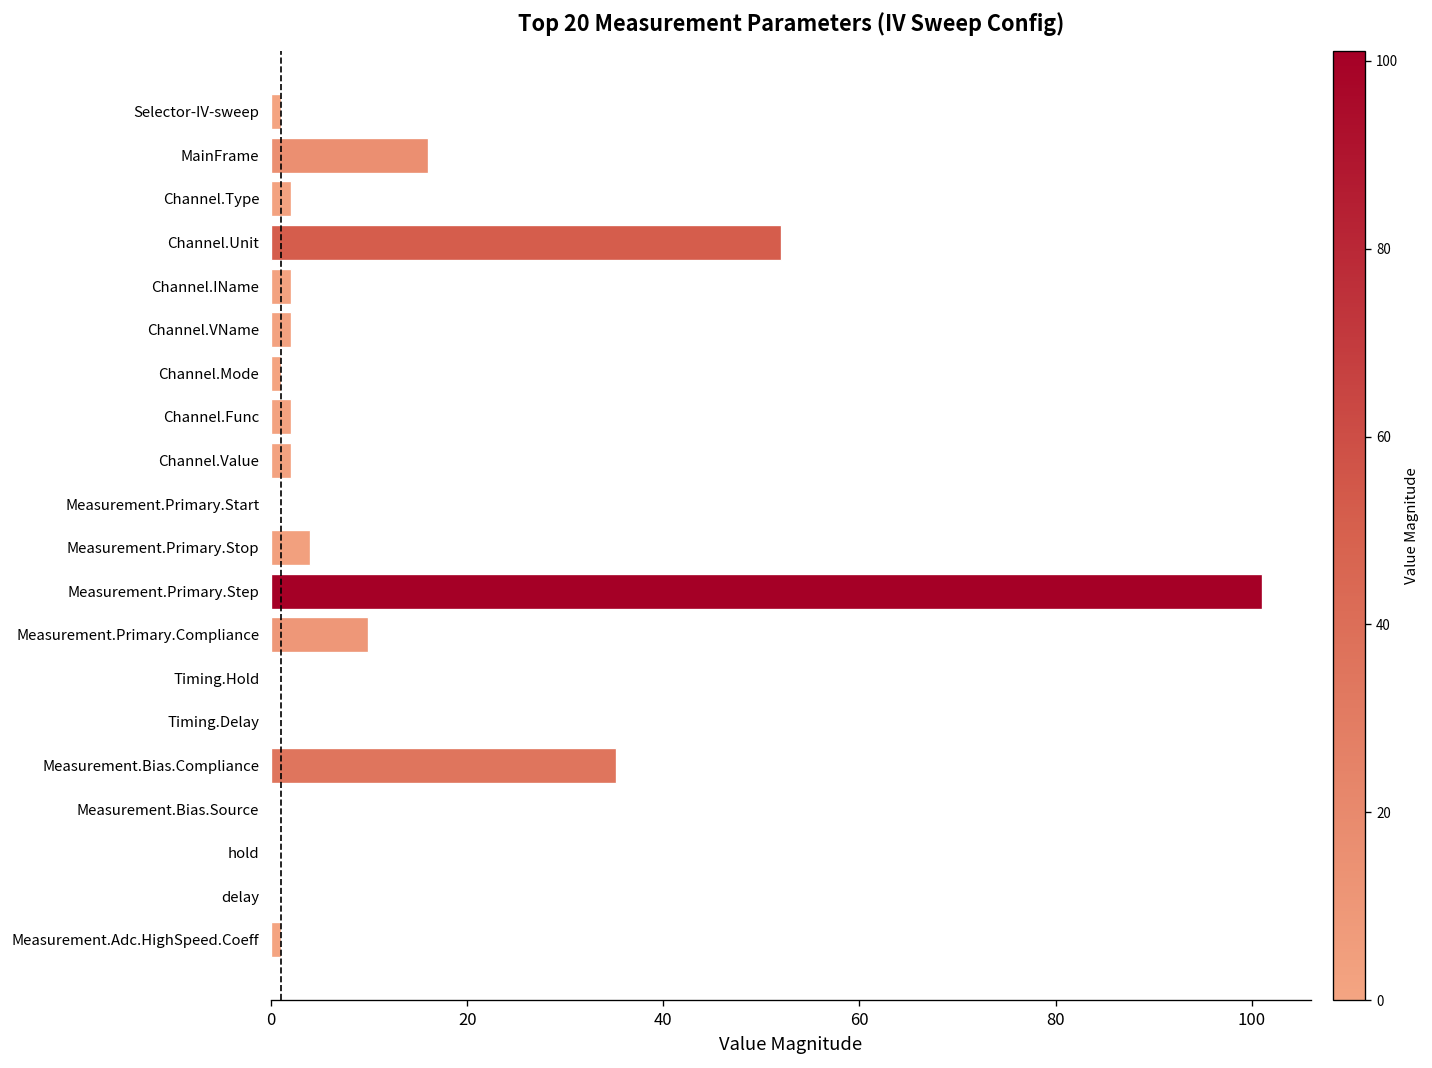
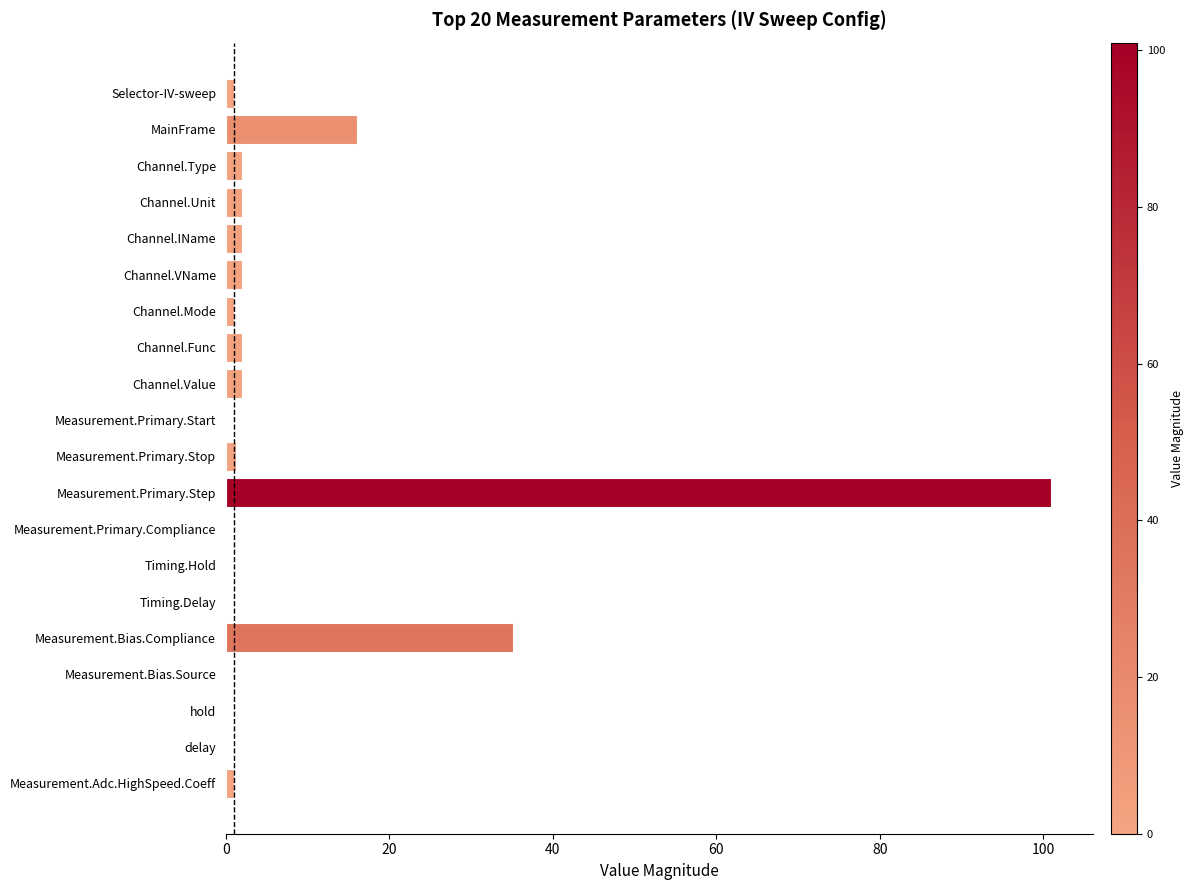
  {
    "Selector-IV-sweep": 1,
    "MainFrame": 16,
    "Channel.Type": 2,
-   "Channel.Unit": 52,
+   "Channel.Unit": 2,
    "Channel.IName": 2,
    "Channel.VName": 2,
    "Channel.Mode": 1,
    "Channel.Func": 2,
    "Channel.Value": 2,
    "Measurement.Primary.Start": 0,
-   "Measurement.Primary.Stop": 4,
+   "Measurement.Primary.Stop": 1,
    "Measurement.Primary.Step": 101,
-   "Measurement.Primary.Compliance": 10,
+   "Measurement.Primary.Compliance": 0,
    "Timing.Hold": 0,
    "Timing.Delay": 0,
    "Measurement.Bias.Compliance": 35,
    "Measurement.Bias.Source": 0,
    "hold": 0,
    "delay": 0,
    "Measurement.Adc.HighSpeed.Coeff": 1
  }
